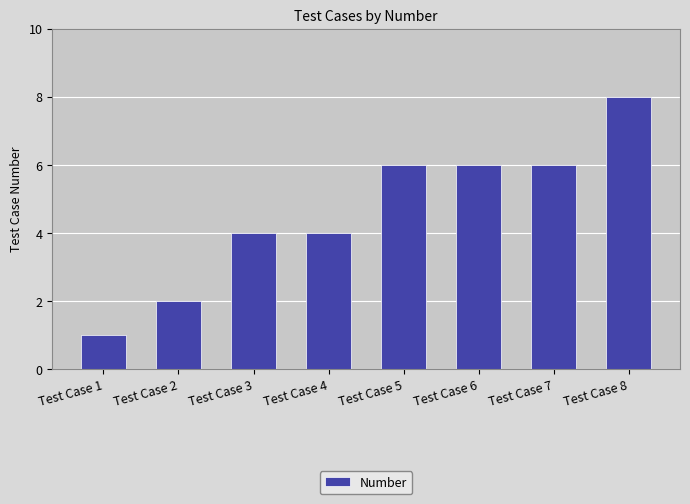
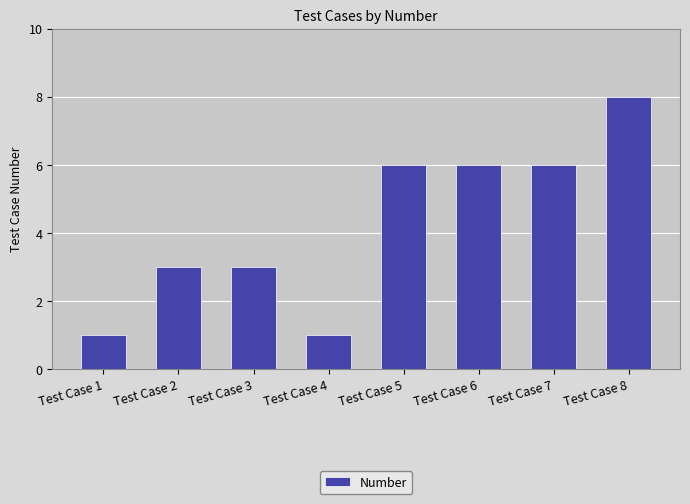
  {
    "Test Case 1": 1,
-   "Test Case 2": 2,
-   "Test Case 3": 4,
-   "Test Case 4": 4,
+   "Test Case 2": 3,
+   "Test Case 3": 3,
+   "Test Case 4": 1,
    "Test Case 5": 6,
    "Test Case 6": 6,
    "Test Case 7": 6,
    "Test Case 8": 8
  }
